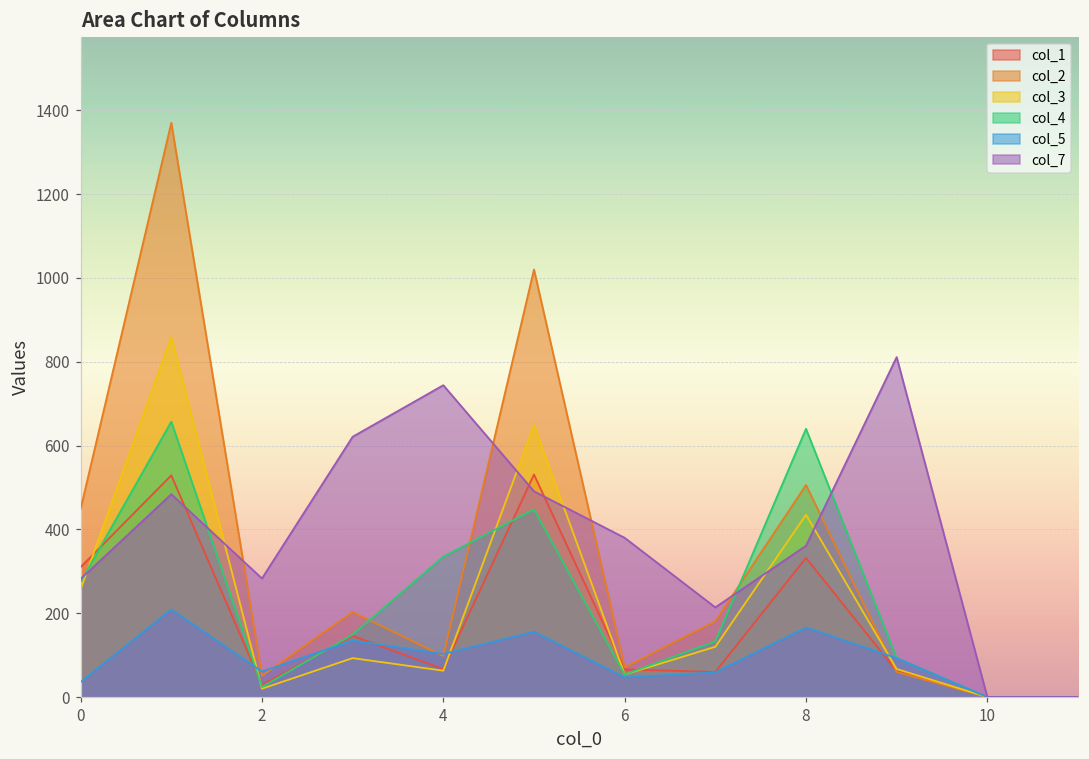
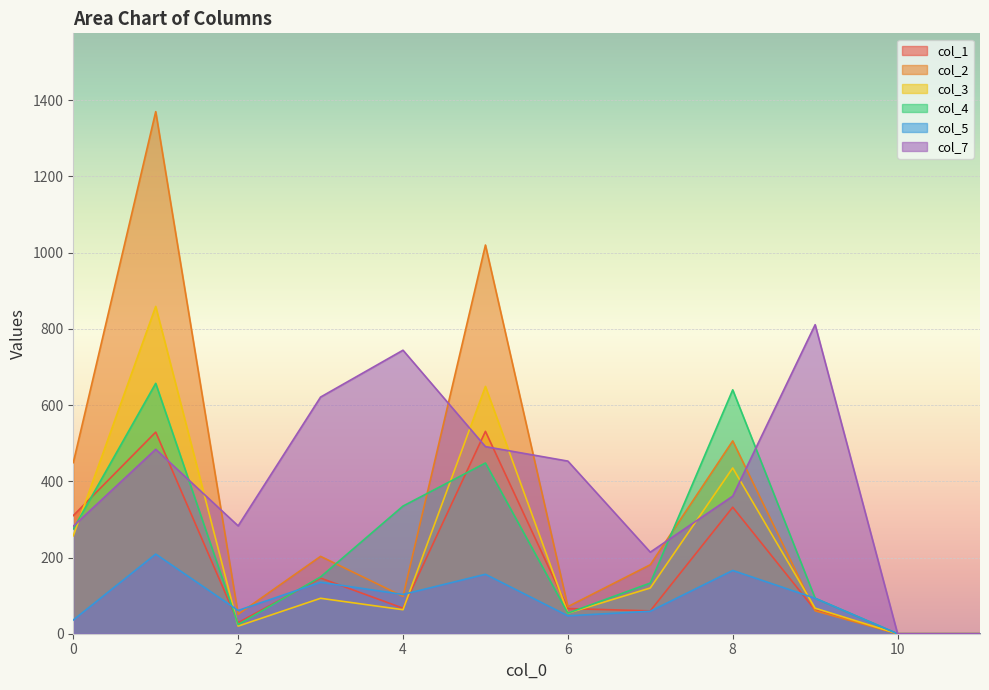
  {
    "col_3": {
      "0": 260,
      "8": 440
    },
    "col_4": {
      "0": 280,
      "4": 340,
      "8": 640
    },
    "col_5": {
      "0": 40,
      "2": 60,
      "6": 50,
      "8": 170
    },
    "col_7": {
      "0": 280,
      "2": 280,
      "4": 740,
-     "6": 380,
+     "6": 450,
      "8": 360
    }
  }
